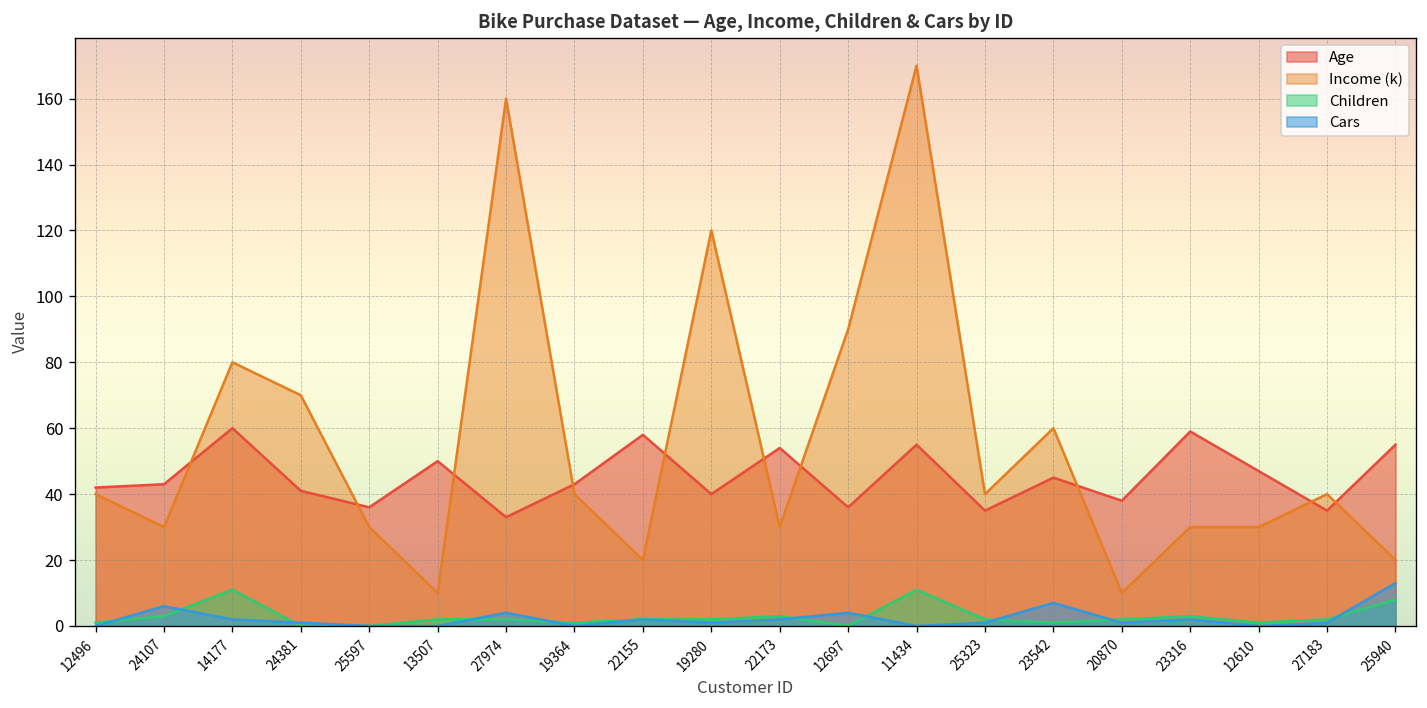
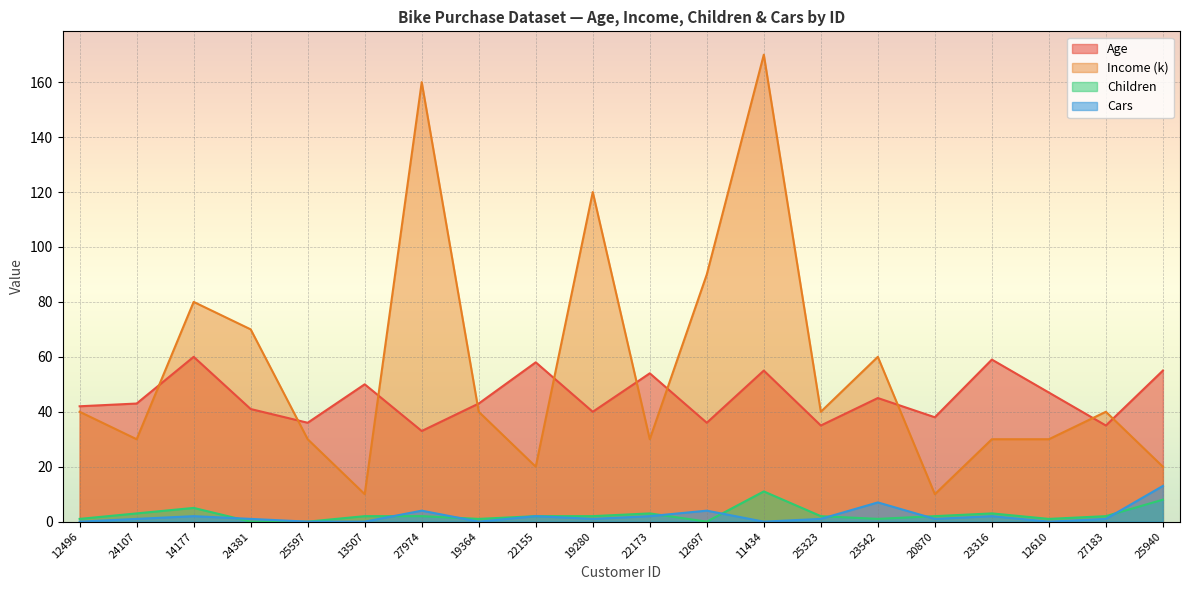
  {
    "Children": {
      "12496": 1,
      "24107": 3,
-     "14177": 11,
+     "14177": 5,
      "24381": 0,
      "13507": 2,
      "27974": 2,
      "19364": 1,
      "19280": 2,
      "22173": 3,
      "12697": 0,
      "11434": 11,
      "25323": 2,
      "23542": 1,
      "20870": 2,
      "23316": 3,
      "12610": 1,
      "27183": 2,
      "25940": 8
    },
    "Cars": {
      "12496": 0,
-     "24107": 6,
+     "24107": 1,
      "14177": 2,
      "24381": 1,
      "13507": 0,
      "27974": 4,
      "19364": 0,
      "19280": 1,
      "22173": 2,
      "12697": 4,
      "11434": 0,
      "25323": 1,
      "23542": 7,
      "20870": 1,
      "23316": 2,
      "12610": 0,
      "27183": 1,
      "25940": 13
    }
  }
